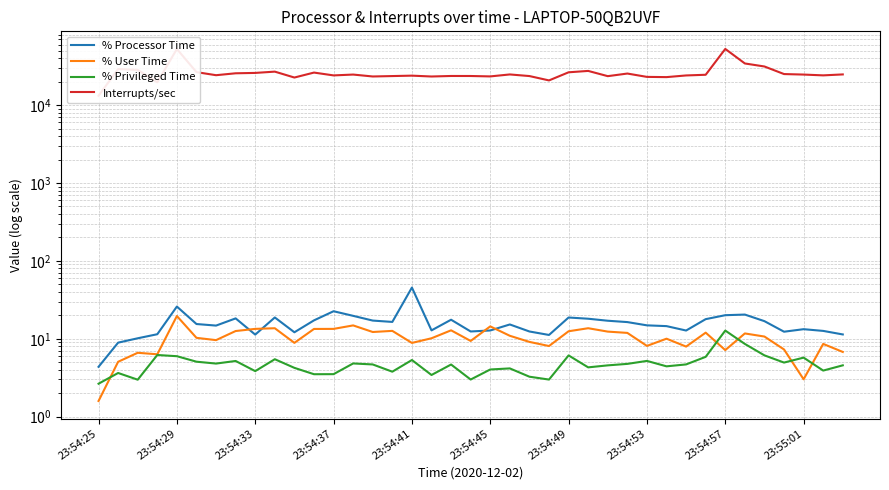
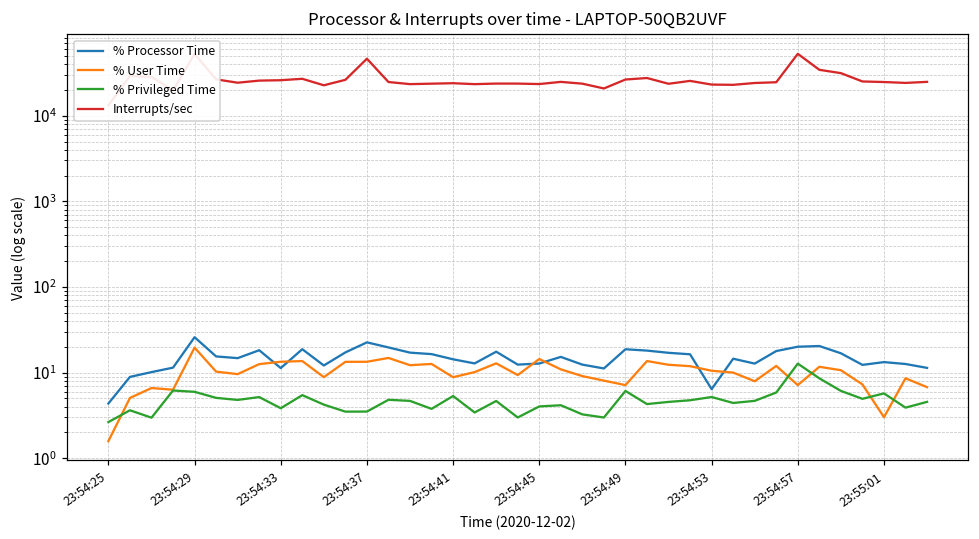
  {
    "% Processor Time": {
      "23:54:25": 4,
      "23:54:29": 26,
      "23:54:33": 11,
      "23:54:37": 23,
-     "23:54:41": 50,
+     "23:54:41": 14,
      "23:54:45": 13,
      "23:54:49": 19,
-     "23:54:53": 15,
+     "23:54:53": 6,
      "23:54:57": 20,
      "23:55:01": 13
    },
    "% User Time": {
      "23:54:25": 1.6,
      "23:54:29": 20,
      "23:54:33": 13,
      "23:54:37": 13,
      "23:54:41": 9,
      "23:54:45": 14,
-     "23:54:49": 12,
-     "23:54:53": 8,
+     "23:54:49": 7,
+     "23:54:53": 11,
      "23:54:57": 7,
      "23:55:01": 3
    },
    "% Privileged Time": {
      "23:54:25": 2.6,
      "23:54:29": 6,
      "23:54:33": 4,
      "23:54:37": 4,
      "23:54:41": 5,
      "23:54:45": 4,
      "23:54:49": 6,
      "23:54:53": 5,
      "23:54:57": 13,
      "23:55:01": 6
    },
    "Interrupts/sec": {
      "23:54:33": 26000,
-     "23:54:37": 24000,
+     "23:54:37": 50000,
      "23:54:41": 24000,
      "23:54:45": 23000,
      "23:54:49": 26000,
      "23:54:53": 23000,
      "23:54:57": 50000,
      "23:55:01": 25000
    }
  }
